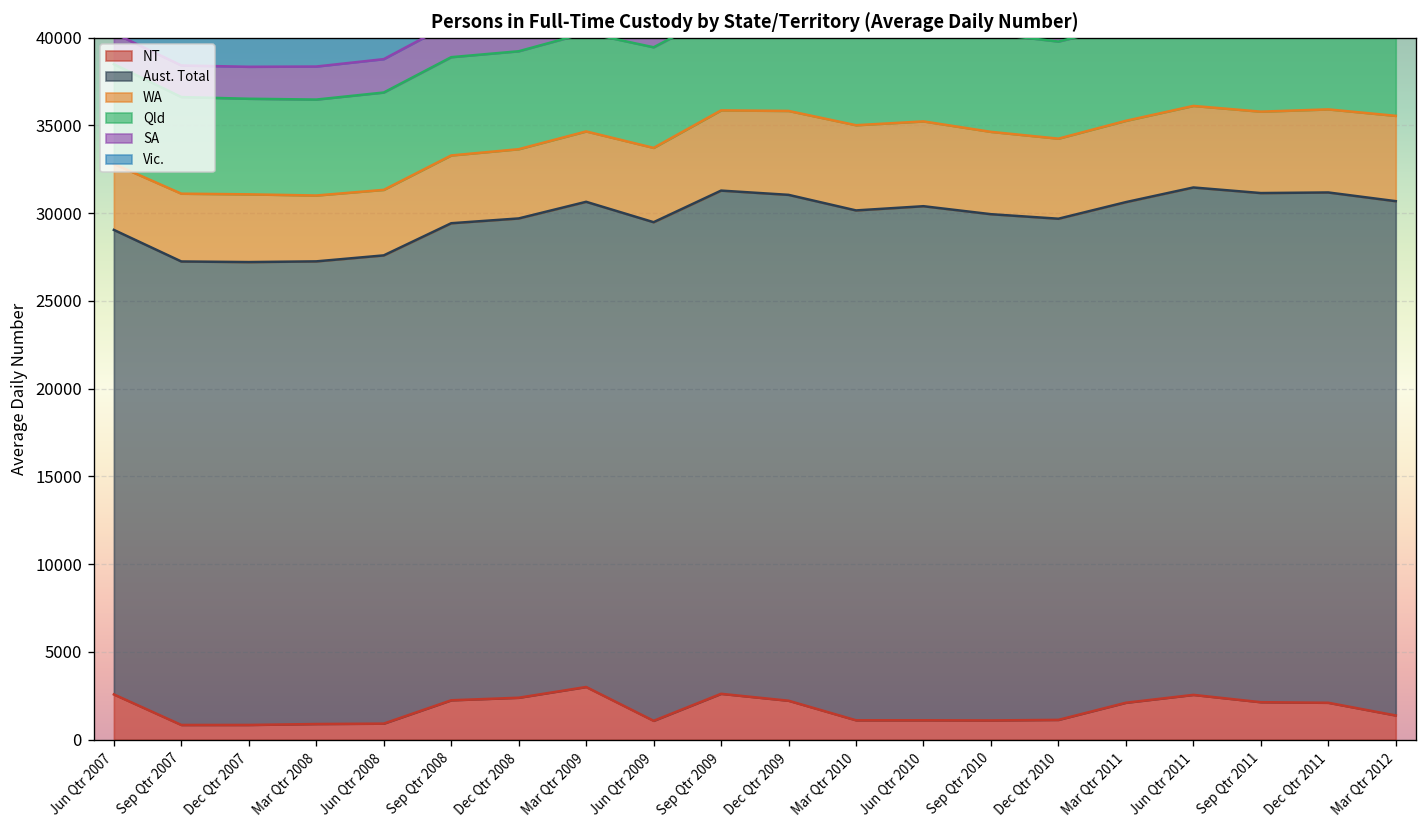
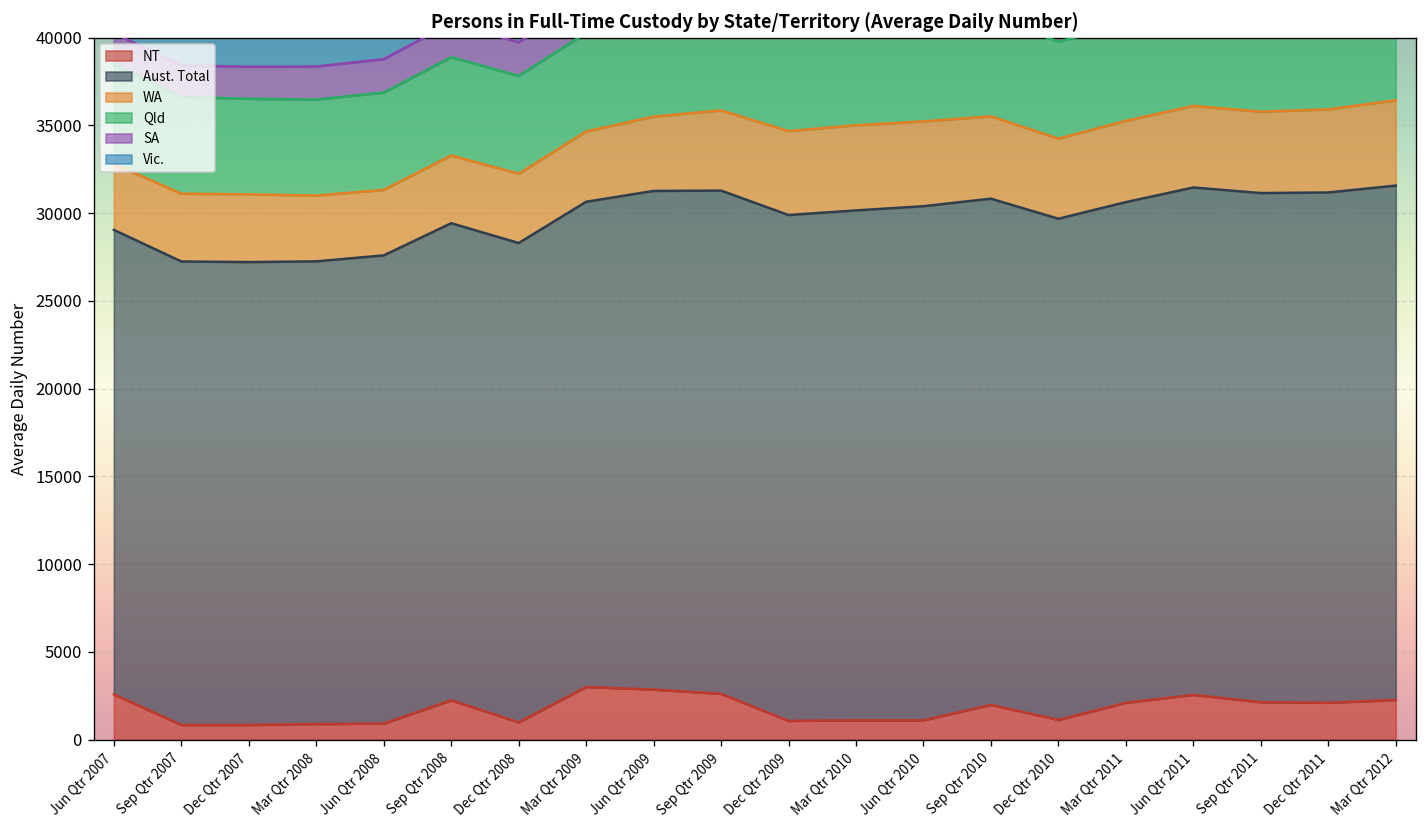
  {
    "NT": {
      "Jun Qtr 2007": 2600,
      "Sep Qtr 2007": 800,
      "Dec Qtr 2007": 800,
      "Mar Qtr 2008": 900,
      "Jun Qtr 2008": 900,
      "Sep Qtr 2008": 2200,
-     "Dec Qtr 2008": 2400,
+     "Dec Qtr 2008": 1000,
      "Mar Qtr 2009": 3000,
-     "Jun Qtr 2009": 1100,
+     "Jun Qtr 2009": 2900,
      "Sep Qtr 2009": 2600,
-     "Dec Qtr 2009": 2200,
+     "Dec Qtr 2009": 1100,
      "Mar Qtr 2010": 1100,
      "Jun Qtr 2010": 1100,
-     "Sep Qtr 2010": 1100,
+     "Sep Qtr 2010": 2000,
      "Dec Qtr 2010": 1100,
      "Mar Qtr 2011": 2100,
      "Jun Qtr 2011": 2600,
      "Sep Qtr 2011": 2100,
      "Dec Qtr 2011": 2100,
-     "Mar Qtr 2012": 1400
+     "Mar Qtr 2012": 2300
    },
    "Aust. Total": {
      "Jun Qtr 2007": 26500,
      "Sep Qtr 2007": 26400,
      "Dec Qtr 2007": 26400,
      "Mar Qtr 2008": 26400,
      "Jun Qtr 2008": 26700,
      "Sep Qtr 2008": 27200,
      "Dec Qtr 2008": 27300,
      "Mar Qtr 2009": 27600,
      "Jun Qtr 2009": 28400,
      "Sep Qtr 2009": 28700,
      "Dec Qtr 2009": 28800,
      "Mar Qtr 2010": 29000,
      "Jun Qtr 2010": 29300,
      "Sep Qtr 2010": 28800,
      "Dec Qtr 2010": 28600,
      "Mar Qtr 2011": 28500,
      "Jun Qtr 2011": 28900,
      "Sep Qtr 2011": 29000,
      "Dec Qtr 2011": 29100,
      "Mar Qtr 2012": 29300
    },
    "WA": {
      "Jun Qtr 2007": 3800,
      "Sep Qtr 2007": 3900,
      "Dec Qtr 2007": 3900,
      "Mar Qtr 2008": 3800,
      "Jun Qtr 2008": 3700,
      "Sep Qtr 2008": 3900,
      "Dec Qtr 2008": 3900,
      "Mar Qtr 2009": 4000,
      "Jun Qtr 2009": 4200,
      "Sep Qtr 2009": 4600,
      "Dec Qtr 2009": 4800,
      "Mar Qtr 2010": 4900,
      "Jun Qtr 2010": 4800,
      "Sep Qtr 2010": 4700,
      "Dec Qtr 2010": 4600,
      "Mar Qtr 2011": 4600,
      "Jun Qtr 2011": 4600,
      "Sep Qtr 2011": 4600,
      "Dec Qtr 2011": 4700,
      "Mar Qtr 2012": 4900
    },
    "Qld": {
      "Dec Qtr 2007": 5400,
      "Mar Qtr 2008": 5500,
      "Jun Qtr 2008": 5500,
      "Sep Qtr 2008": 5600,
      "Dec Qtr 2008": 5600,
      "Dec Qtr 2010": 5500
    },
    "SA": {
      "Dec Qtr 2007": 1800,
      "Mar Qtr 2008": 1900,
      "Jun Qtr 2008": 1900
    }
  }
